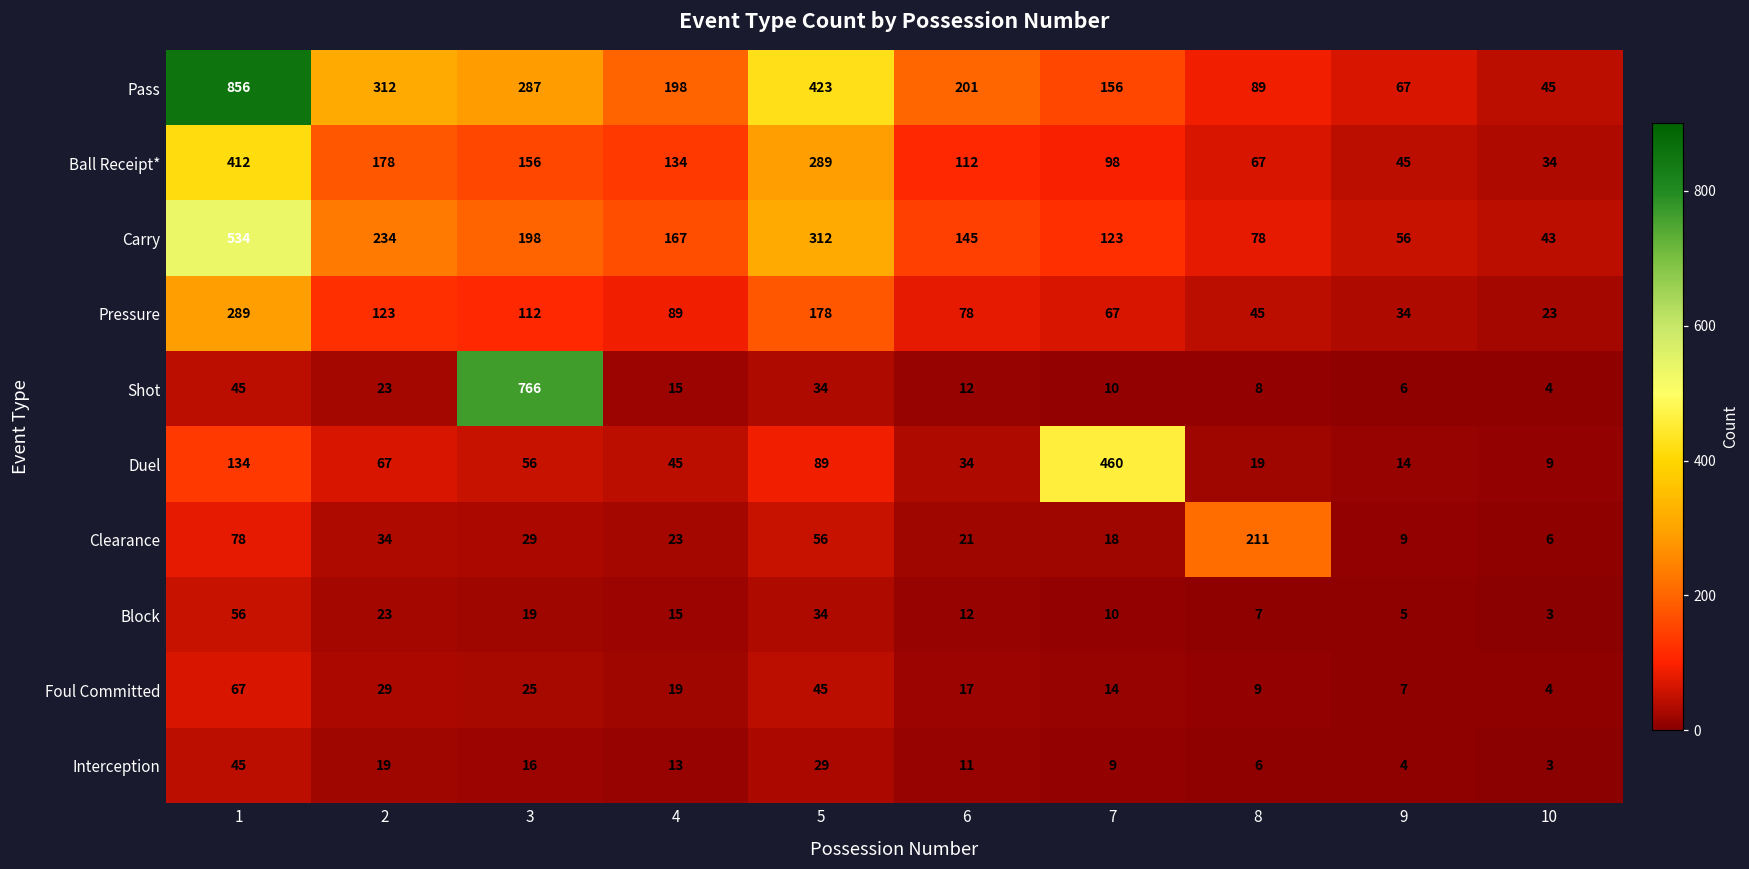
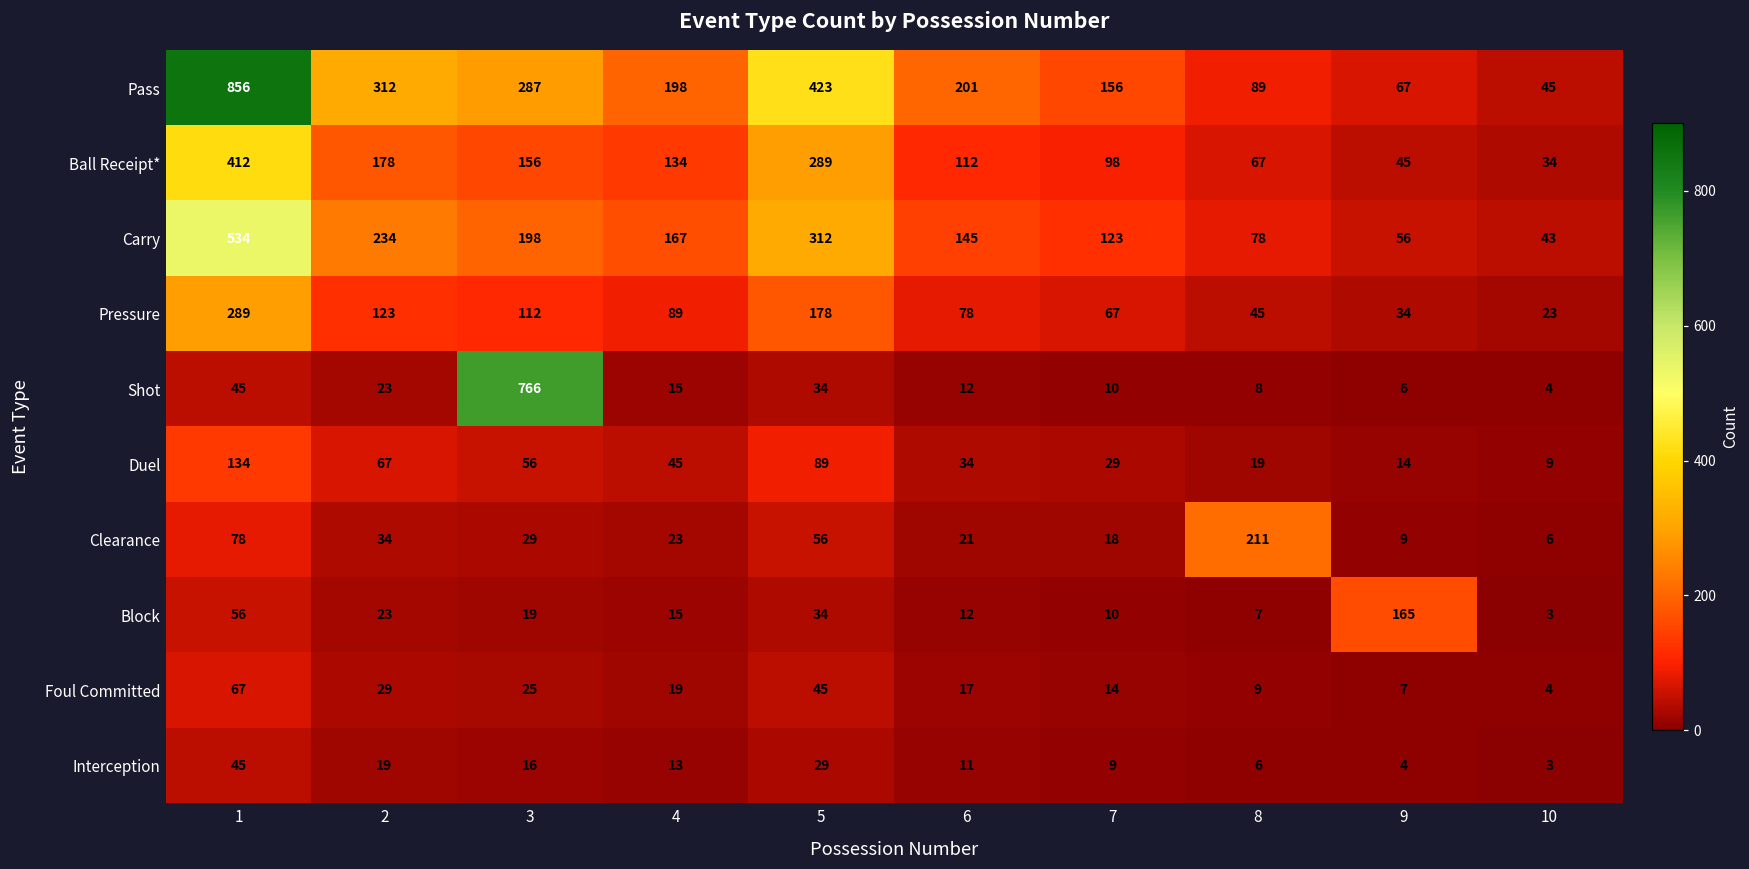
  {
    "Pass": {
      "1": 856,
      "2": 312,
      "3": 287,
      "4": 198,
      "5": 423,
      "6": 201,
      "7": 156,
      "8": 89,
      "9": 67,
      "10": 45
    },
    "Ball Receipt*": {
      "1": 412,
      "2": 178,
      "3": 156,
      "4": 134,
      "5": 289,
      "6": 112,
      "7": 98,
      "8": 67,
      "9": 45,
      "10": 34
    },
    "Carry": {
      "1": 534,
      "2": 234,
      "3": 198,
      "4": 167,
      "5": 312,
      "6": 145,
      "7": 123,
      "8": 78,
      "9": 56,
      "10": 43
    },
    "Pressure": {
      "1": 289,
      "2": 123,
      "3": 112,
      "4": 89,
      "5": 178,
      "6": 78,
      "7": 67,
      "8": 45,
      "9": 34,
      "10": 23
    },
    "Shot": {
      "1": 45,
      "2": 23,
      "3": 766,
      "4": 15,
      "5": 34,
      "6": 12,
      "7": 10,
      "8": 8,
      "9": 6,
      "10": 4
    },
    "Duel": {
      "1": 134,
      "2": 67,
      "3": 56,
      "4": 45,
      "5": 89,
      "6": 34,
-     "7": 460,
+     "7": 29,
      "8": 19,
      "9": 14,
      "10": 9
    },
    "Clearance": {
      "1": 78,
      "2": 34,
      "3": 29,
      "4": 23,
      "5": 56,
      "6": 21,
      "7": 18,
      "8": 211,
      "9": 9,
      "10": 6
    },
    "Block": {
      "1": 56,
      "2": 23,
      "3": 19,
      "4": 15,
      "5": 34,
      "6": 12,
      "7": 10,
      "8": 7,
-     "9": 5,
+     "9": 165,
      "10": 3
    },
    "Foul Committed": {
      "1": 67,
      "2": 29,
      "3": 25,
      "4": 19,
      "5": 45,
      "6": 17,
      "7": 14,
      "8": 9,
      "9": 7,
      "10": 4
    },
    "Interception": {
      "1": 45,
      "2": 19,
      "3": 16,
      "4": 13,
      "5": 29,
      "6": 11,
      "7": 9,
      "8": 6,
      "9": 4,
      "10": 3
    }
  }
